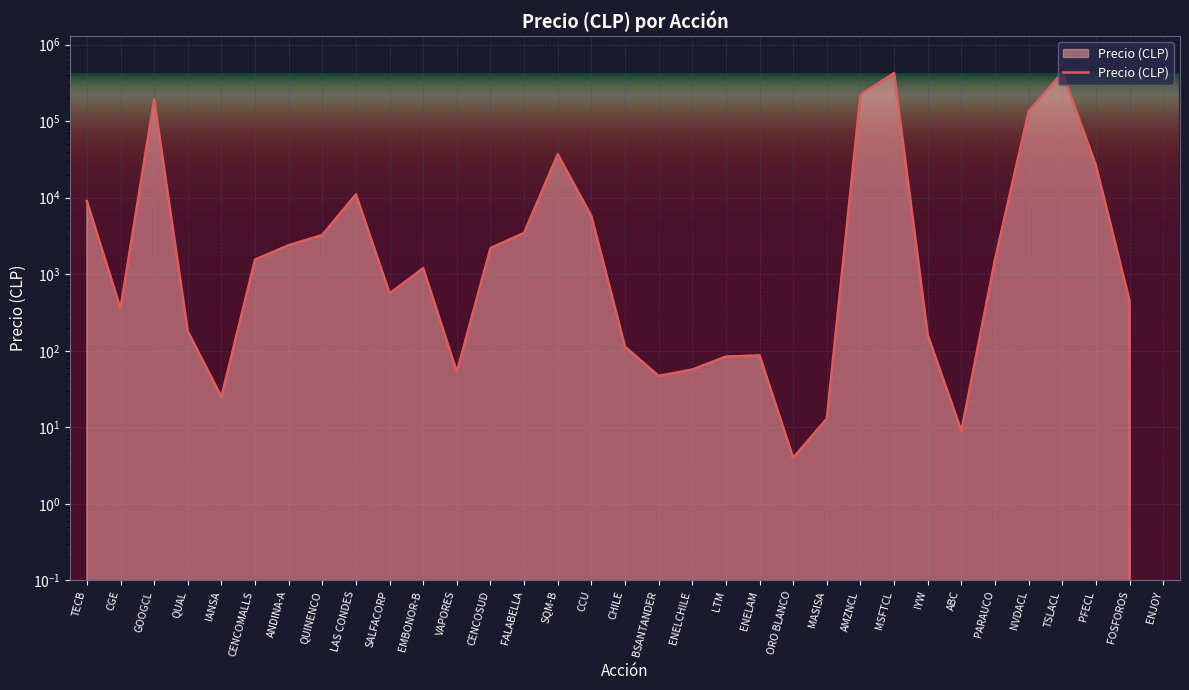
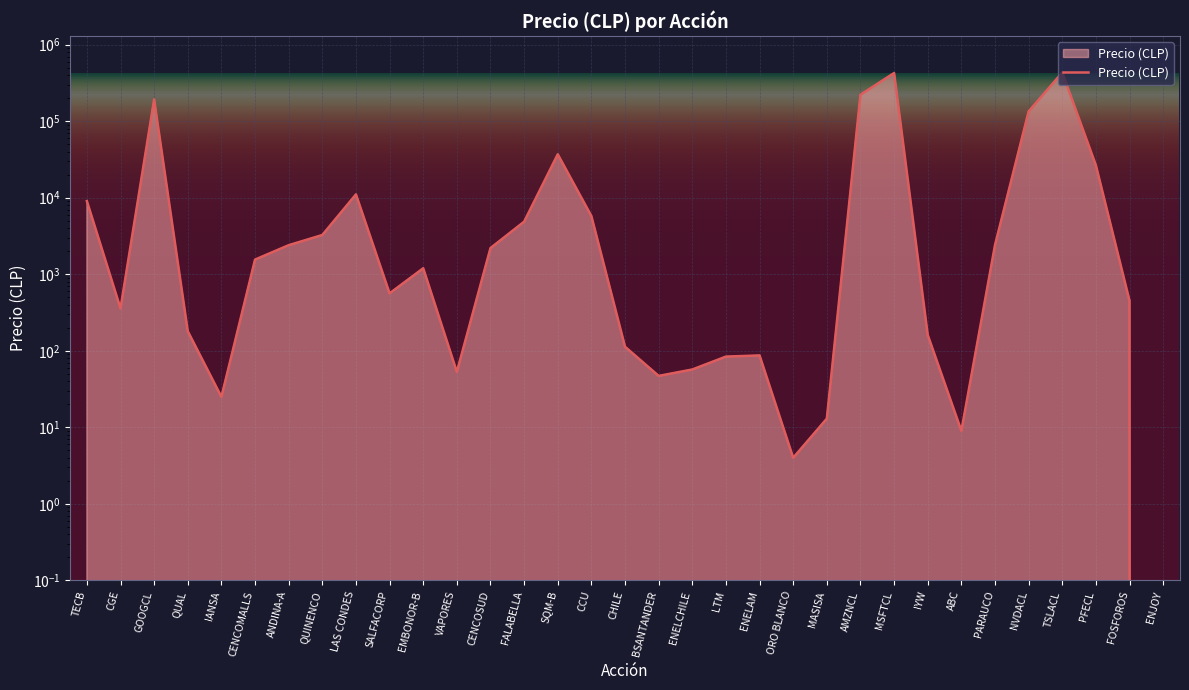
  {
    "TECB": 9000,
    "CGE": 400,
    "GOOGCL": 190000,
    "QUAL": 180,
    "IANSA": 25,
    "CENCOMALLS": 1600,
    "ANDINA-A": 2400,
    "QUINENCO": 3300,
    "LAS CONDES": 11000,
    "SALFACORP": 600,
    "EMBONOR-B": 1200,
    "VAPORES": 50,
    "CENCOSUD": 2200,
-   "FALABELLA": 3000,
+   "FALABELLA": 5000,
    "SQM-B": 40000,
    "CCU": 6000,
    "CHILE": 110,
    "BSANTANDER": 50,
    "ENELCHILE": 60,
    "LTM": 80,
    "ENELAM": 90,
    "ORO BLANCO": 4,
    "MASISA": 13,
    "AMZNCL": 220000,
    "MSFTCL": 400000,
    "IYW": 160,
    "ABC": 9,
-   "PARAUCO": 1600,
+   "PARAUCO": 2400,
    "NVDACL": 130000,
    "PFECL": 27000,
    "FOSFOROS": 500
  }
